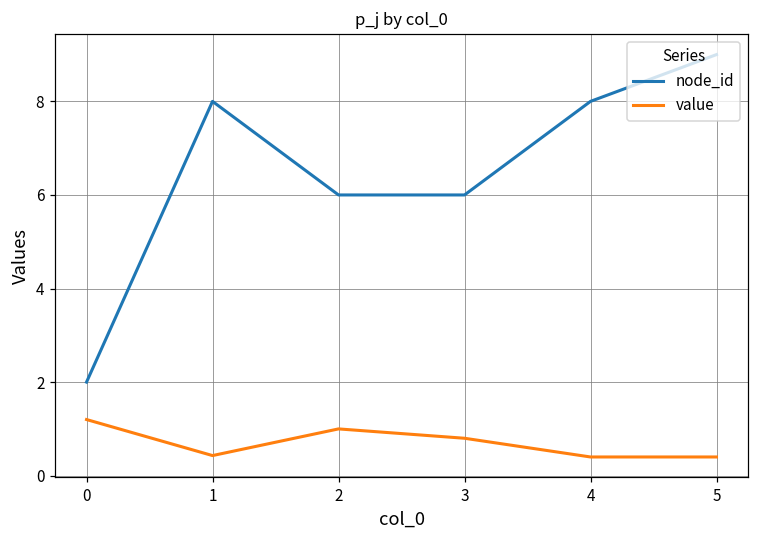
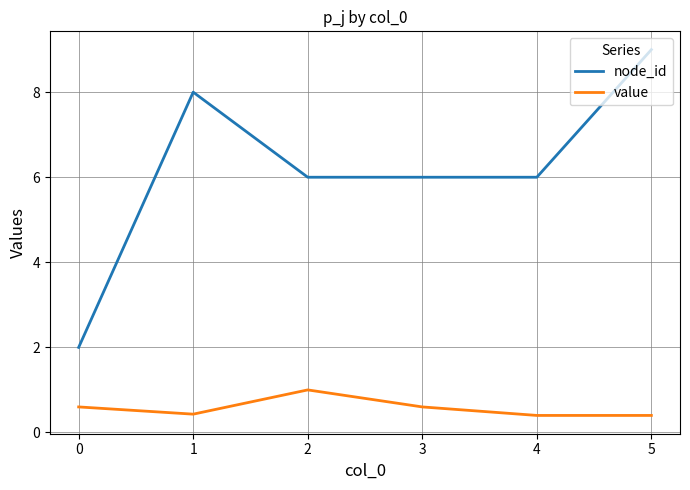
  {
    "node_id": {
      "0": 2,
      "1": 8,
      "2": 6,
      "3": 6,
-     "4": 8
+     "4": 6
    },
    "value": {
-     "0": 1.2,
+     "0": 0.6,
      "1": 0.4,
      "2": 1.0,
-     "3": 0.8,
+     "3": 0.6,
      "4": 0.4,
      "5": 0.4
    }
  }
